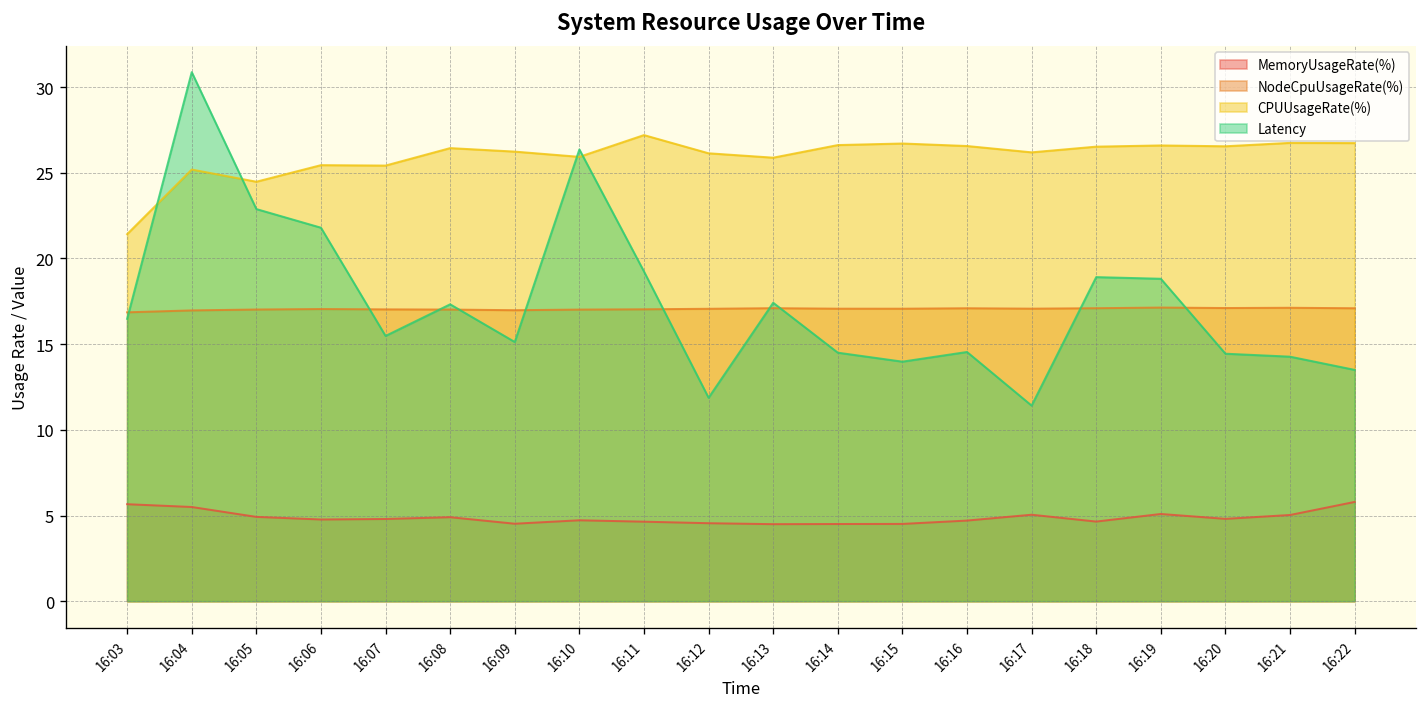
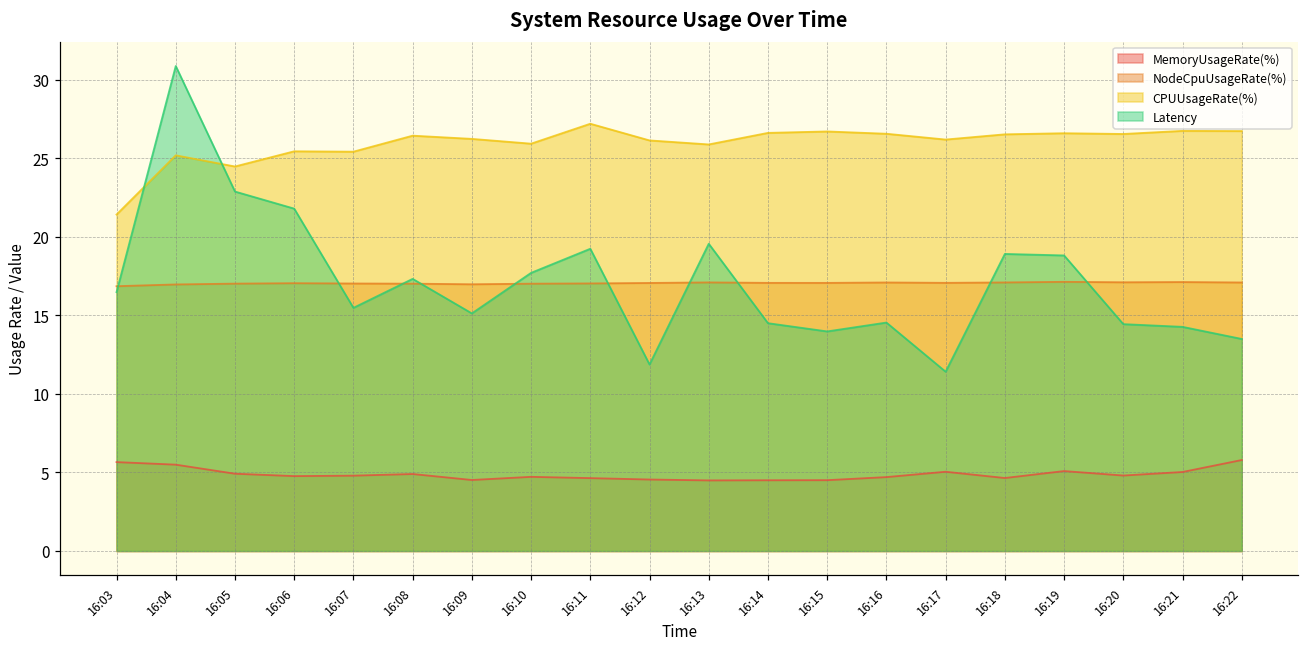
  {
    "Latency": {
      "16:03": 16.5,
      "16:04": 30.9,
      "16:05": 22.9,
      "16:06": 21.8,
      "16:07": 15.5,
      "16:08": 17.3,
      "16:09": 15.1,
-     "16:10": 26.4,
+     "16:10": 17.7,
      "16:11": 19.2,
      "16:12": 11.9,
-     "16:13": 17.4,
+     "16:13": 19.6,
      "16:14": 14.5,
      "16:15": 14.0,
      "16:16": 14.5,
      "16:17": 11.4,
      "16:18": 18.9,
      "16:19": 18.8,
      "16:20": 14.4,
      "16:21": 14.3,
      "16:22": 13.5
    }
  }
